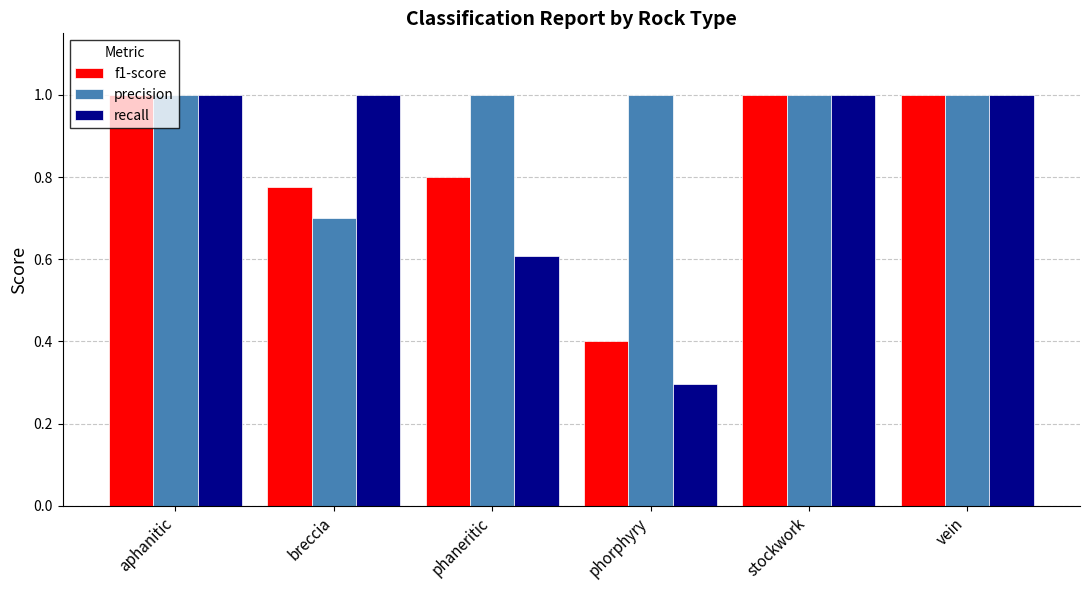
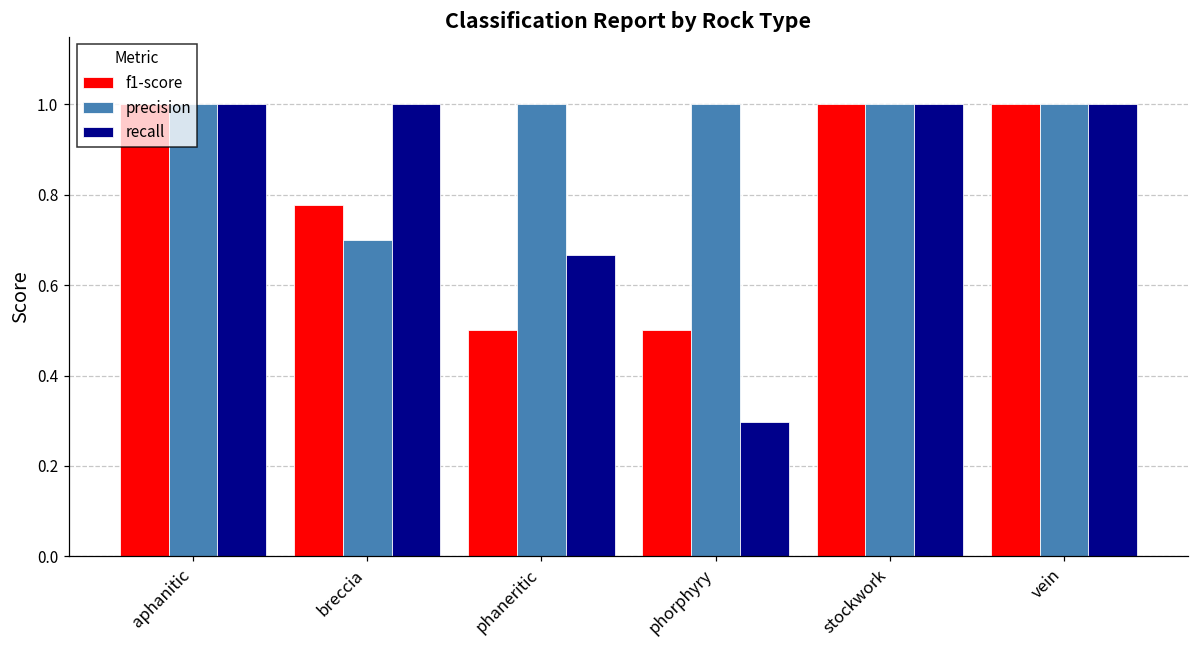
  {
    "f1-score": {
      "breccia": 0.78,
-     "phaneritic": 0.8,
-     "phorphyry": 0.4,
+     "phaneritic": 0.5,
+     "phorphyry": 0.5,
      "stockwork": 1.0,
      "vein": 1.0
    },
    "precision": {
      "breccia": 0.70,
      "phaneritic": 1.00,
      "phorphyry": 1.00,
      "stockwork": 1.00,
      "vein": 1.00
    },
    "recall": {
      "aphanitic": 1.00,
      "breccia": 1.00,
-     "phaneritic": 0.61,
+     "phaneritic": 0.67,
      "phorphyry": 0.30,
      "stockwork": 1.00,
      "vein": 1.00
    }
  }
